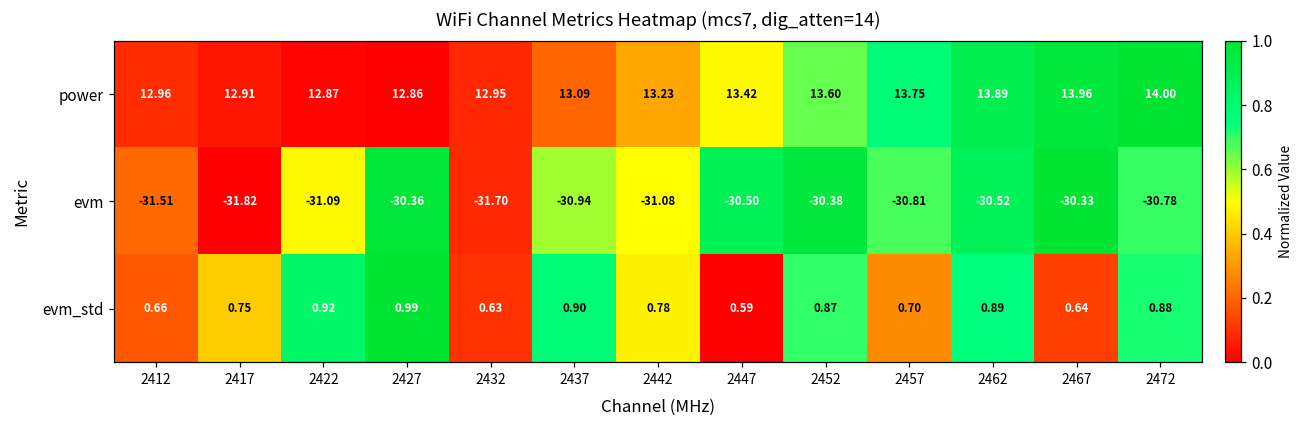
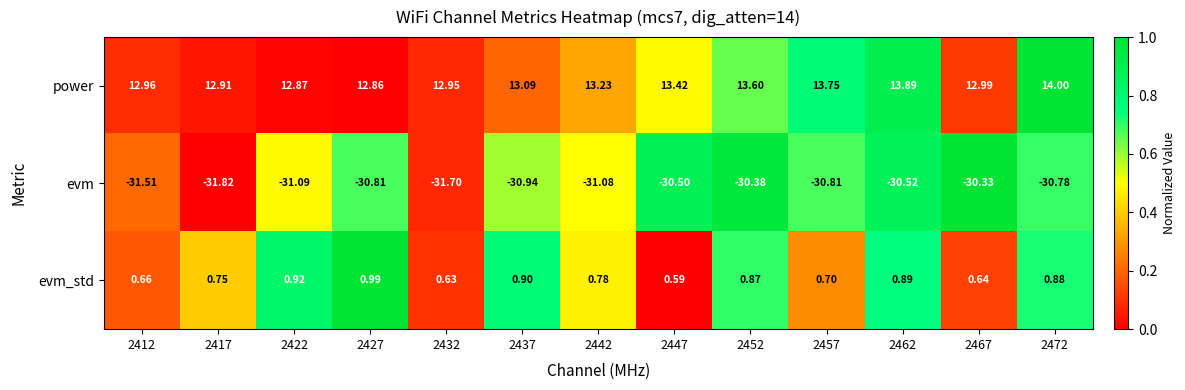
  {
    "power": {
      "2412": 12.96,
      "2417": 12.91,
      "2422": 12.87,
      "2427": 12.86,
      "2432": 12.95,
      "2437": 13.09,
      "2442": 13.23,
      "2447": 13.42,
      "2452": 13.60,
      "2457": 13.75,
      "2462": 13.89,
-     "2467": 13.96,
+     "2467": 12.99,
      "2472": 14.00
    },
    "evm": {
      "2412": -31.51,
      "2417": -31.82,
      "2422": -31.09,
-     "2427": -30.36,
+     "2427": -30.81,
      "2432": -31.70,
      "2437": -30.94,
      "2442": -31.08,
      "2447": -30.50,
      "2452": -30.38,
      "2457": -30.81,
      "2462": -30.52,
      "2467": -30.33,
      "2472": -30.78
    },
    "evm_std": {
      "2412": 0.66,
      "2417": 0.75,
      "2422": 0.92,
      "2427": 0.99,
      "2432": 0.63,
      "2437": 0.90,
      "2442": 0.78,
      "2447": 0.59,
      "2452": 0.87,
      "2457": 0.70,
      "2462": 0.89,
      "2467": 0.64,
      "2472": 0.88
    }
  }
